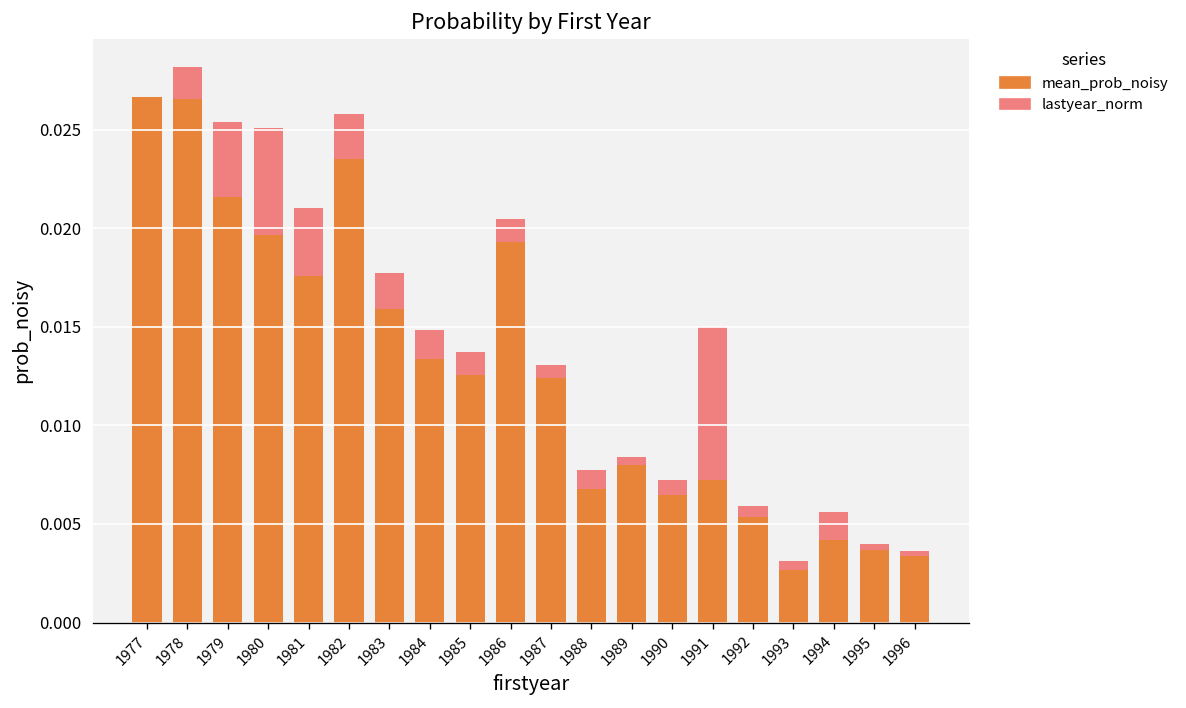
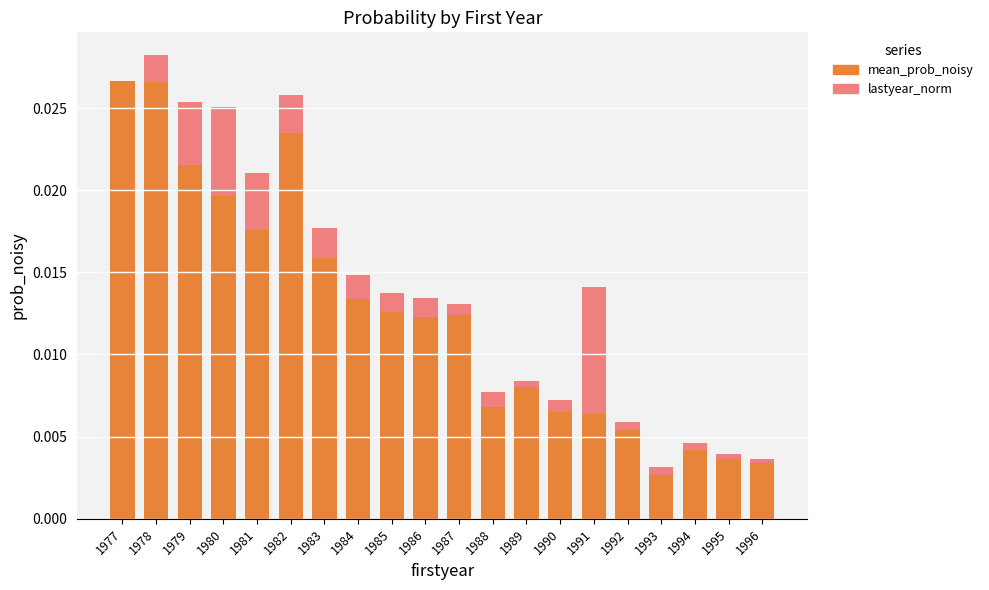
  {
    "mean_prob_noisy": {
      "1977": 0.0267,
      "1978": 0.0266,
      "1979": 0.0216,
      "1980": 0.0197,
      "1981": 0.0176,
      "1982": 0.0235,
      "1983": 0.0159,
      "1984": 0.0134,
      "1985": 0.0126,
-     "1986": 0.0193,
+     "1986": 0.0123,
      "1987": 0.0124,
      "1988": 0.0068,
      "1989": 0.0080,
      "1990": 0.0065,
-     "1991": 0.0072,
+     "1991": 0.0063,
      "1992": 0.0054,
      "1993": 0.0027,
      "1994": 0.0042,
      "1995": 0.0037,
      "1996": 0.0034
    },
    "lastyear_norm": {
      "1977": 0.0000,
      "1978": 0.0016,
      "1979": 0.0038,
      "1980": 0.0054,
      "1981": 0.0034,
      "1982": 0.0023,
      "1983": 0.0018,
      "1984": 0.0015,
      "1985": 0.0012,
      "1986": 0.0012,
      "1987": 0.0007,
      "1988": 0.0010,
      "1989": 0.0004,
      "1990": 0.0008,
      "1991": 0.0078,
      "1992": 0.0005,
      "1993": 0.0004,
-     "1994": 0.0014,
+     "1994": 0.0004,
      "1995": 0.0003,
      "1996": 0.0003
    }
  }
